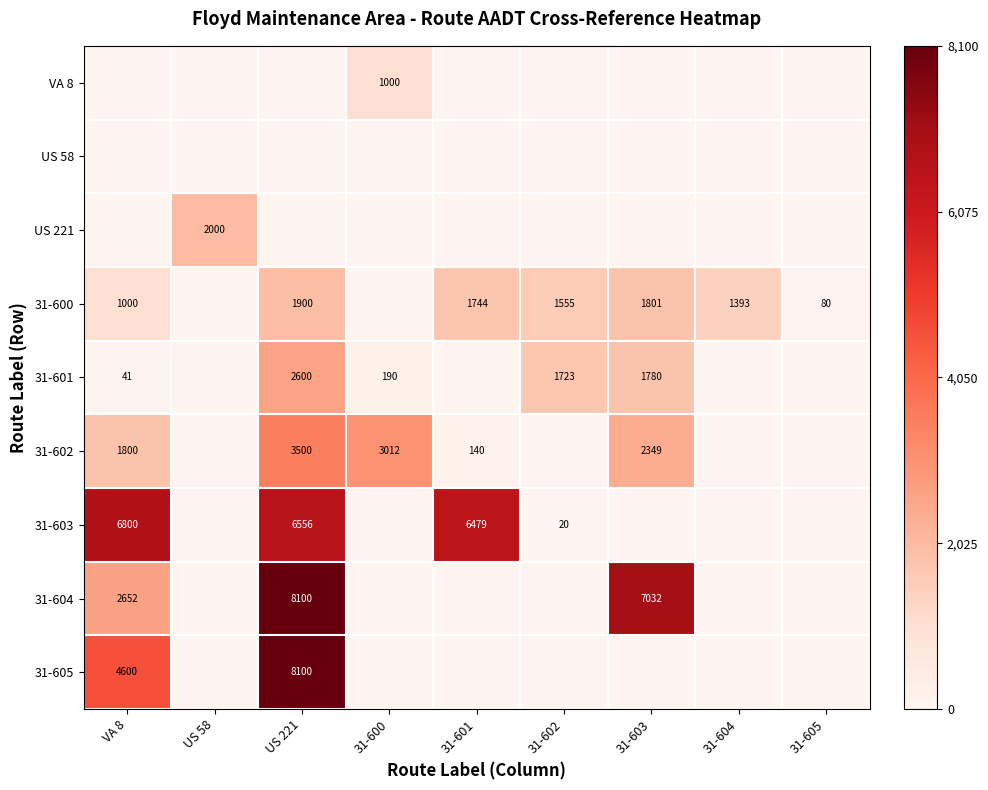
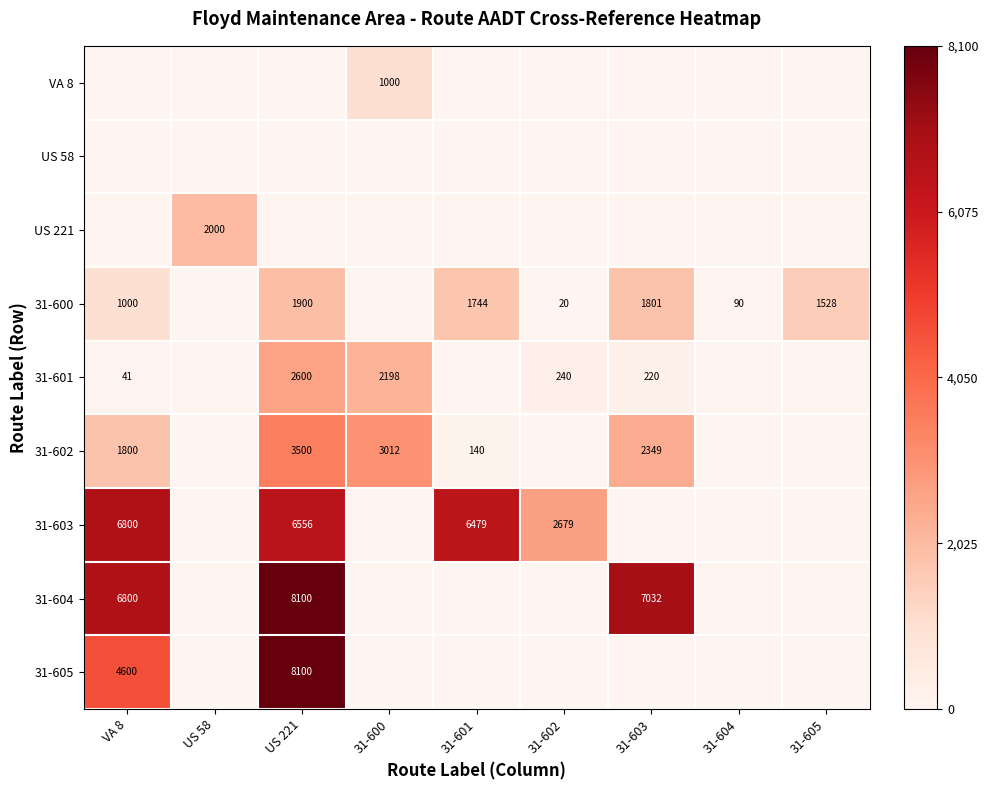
  {
    "VA 8": {
      "31-600": 1000
    },
    "US 221": {
      "US 58": 2000
    },
    "31-600": {
      "VA 8": 1000,
      "US 221": 1900,
      "31-601": 1744,
-     "31-602": 1555,
+     "31-602": 20,
      "31-603": 1801,
-     "31-604": 1393,
-     "31-605": 80
+     "31-604": 90,
+     "31-605": 1528
    },
    "31-601": {
      "VA 8": 41,
      "US 221": 2600,
-     "31-600": 190,
-     "31-602": 1723,
-     "31-603": 1780
+     "31-600": 2198,
+     "31-602": 240,
+     "31-603": 220
    },
    "31-602": {
      "VA 8": 1800,
      "US 221": 3500,
      "31-600": 3012,
      "31-601": 140,
      "31-603": 2349
    },
    "31-603": {
      "VA 8": 6800,
      "US 221": 6556,
      "31-601": 6479,
-     "31-602": 20
+     "31-602": 2679
    },
    "31-604": {
-     "VA 8": 2652,
+     "VA 8": 6800,
      "US 221": 8100,
      "31-603": 7032
    },
    "31-605": {
      "VA 8": 4600,
      "US 221": 8100
    }
  }
